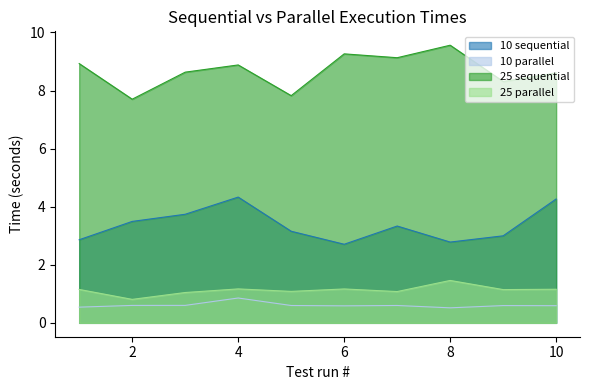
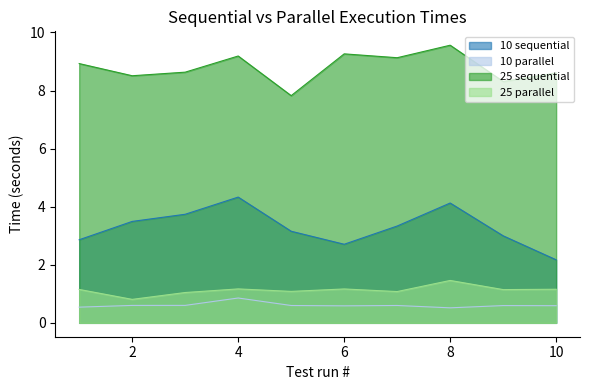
  {
    "10 sequential": {
      "2": 3.5,
      "4": 4.3,
      "6": 2.7,
-     "8": 2.8,
-     "10": 4.3
+     "8": 4.1,
+     "10": 2.2
    },
    "10 parallel": {
      "2": 0.6,
      "4": 0.9,
      "6": 0.6,
      "8": 0.5,
      "10": 0.6
    },
    "25 sequential": {
-     "2": 7.7,
-     "4": 8.9,
+     "2": 8.5,
+     "4": 9.2,
      "6": 9.3,
      "8": 9.6
    },
    "25 parallel": {
      "2": 0.8,
      "4": 1.2,
      "6": 1.2,
      "8": 1.5,
      "10": 1.2
    }
  }
